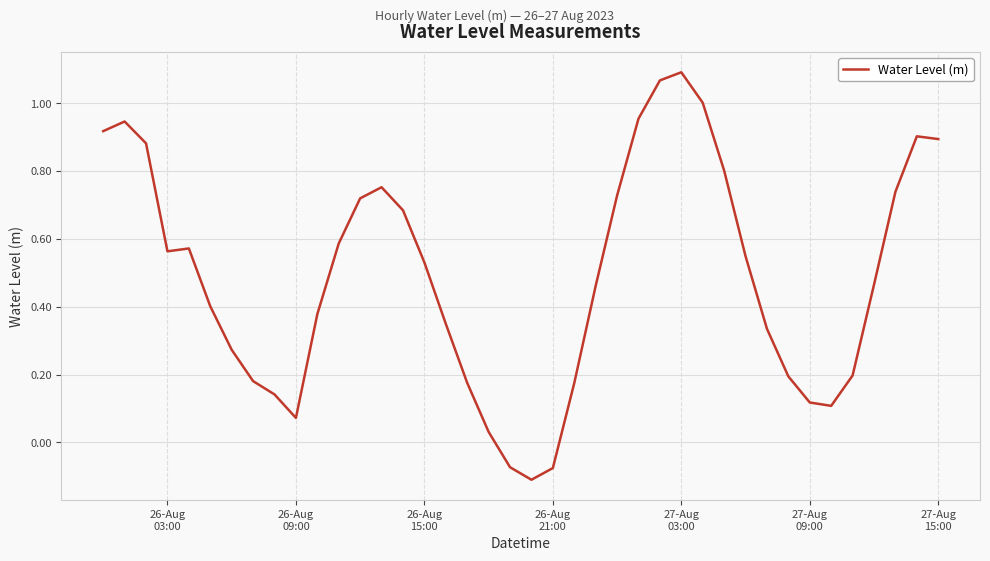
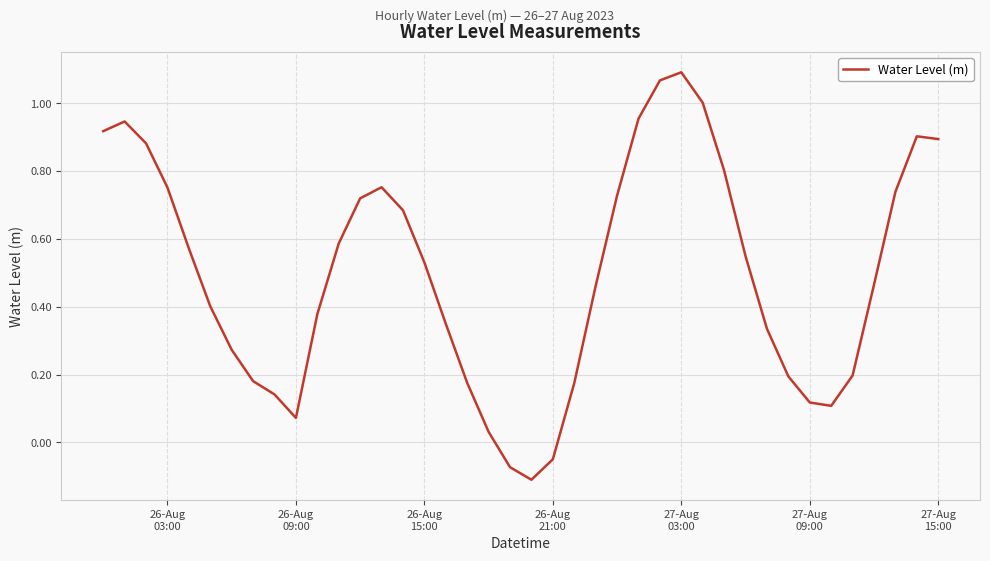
  {
-   "26-Aug 03:00": 0.56,
+   "26-Aug 03:00": 0.75,
    "26-Aug 09:00": 0.07,
    "26-Aug 15:00": 0.53,
-   "26-Aug 21:00": -0.08,
+   "26-Aug 21:00": -0.05,
    "27-Aug 03:00": 1.09,
    "27-Aug 09:00": 0.12,
    "27-Aug 15:00": 0.89
  }
